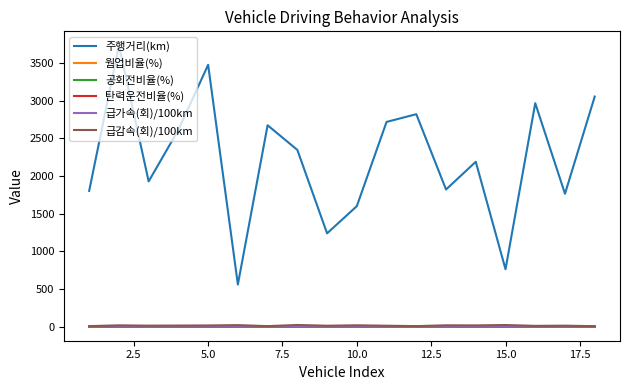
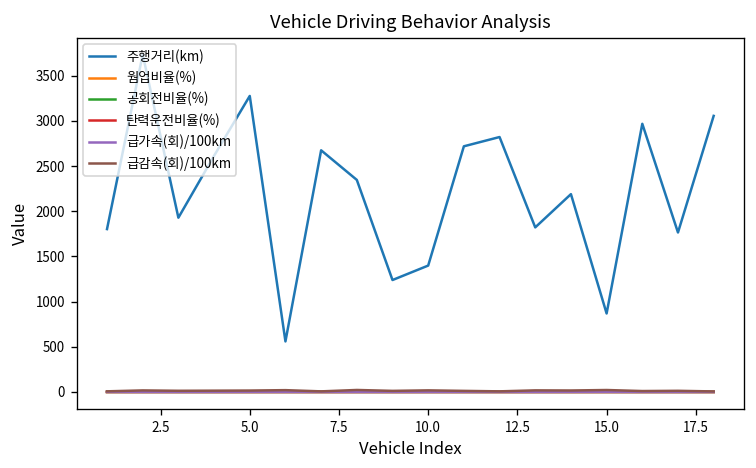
  {
    "주행거리(km)": {
-     "5.0": 3500,
-     "10.0": 1600,
-     "15.0": 800
+     "5.0": 3300,
+     "10.0": 1400,
+     "15.0": 900
    }
  }
